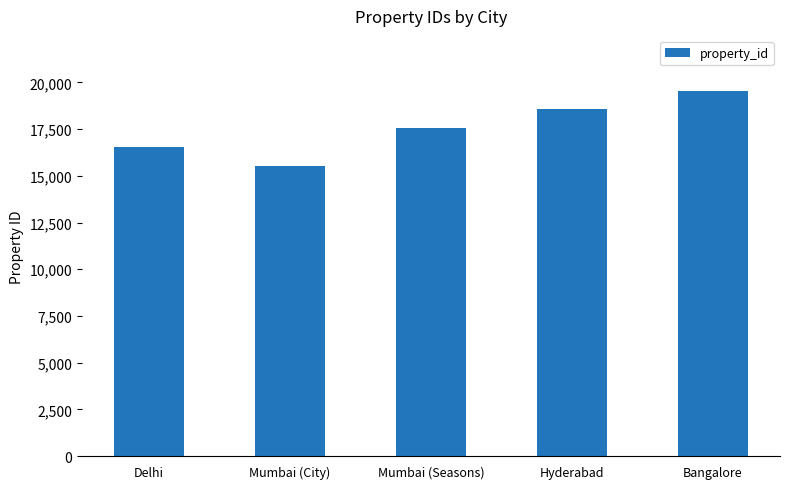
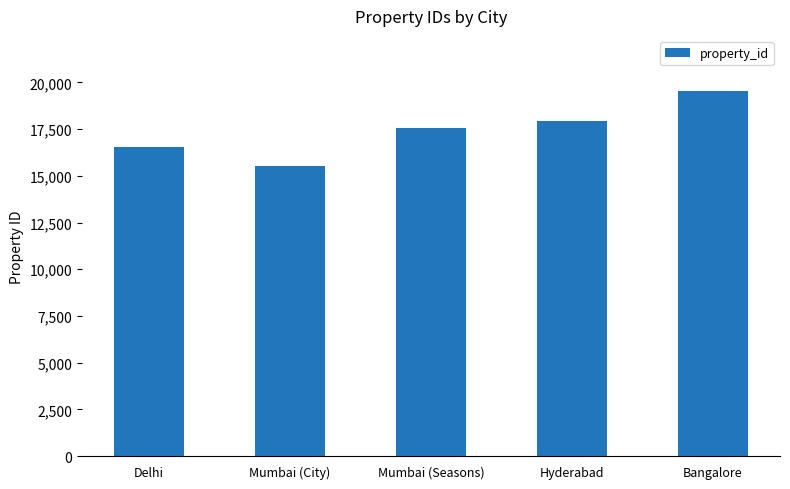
  {
    "Delhi": "16,600",
    "Mumbai (City)": "15,500",
    "Mumbai (Seasons)": "17,600",
-   "Hyderabad": "18,600",
+   "Hyderabad": "17,900",
    "Bangalore": "19,600"
  }
